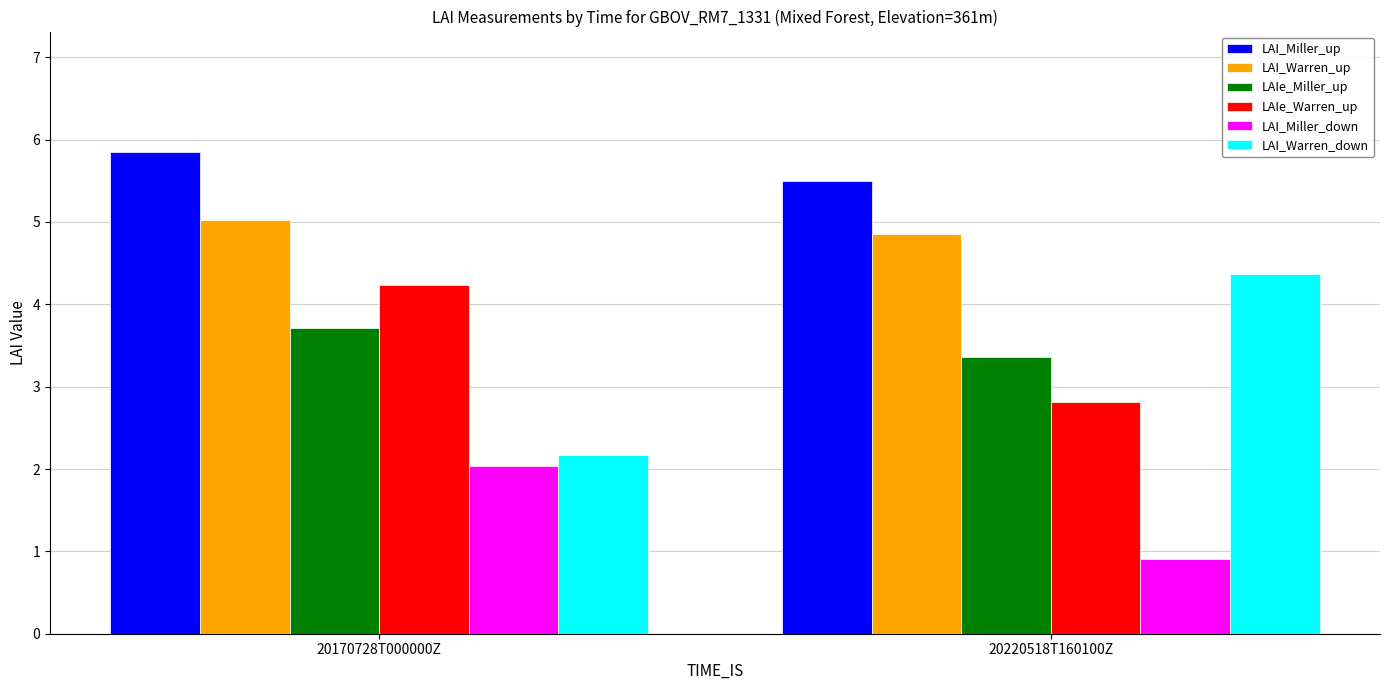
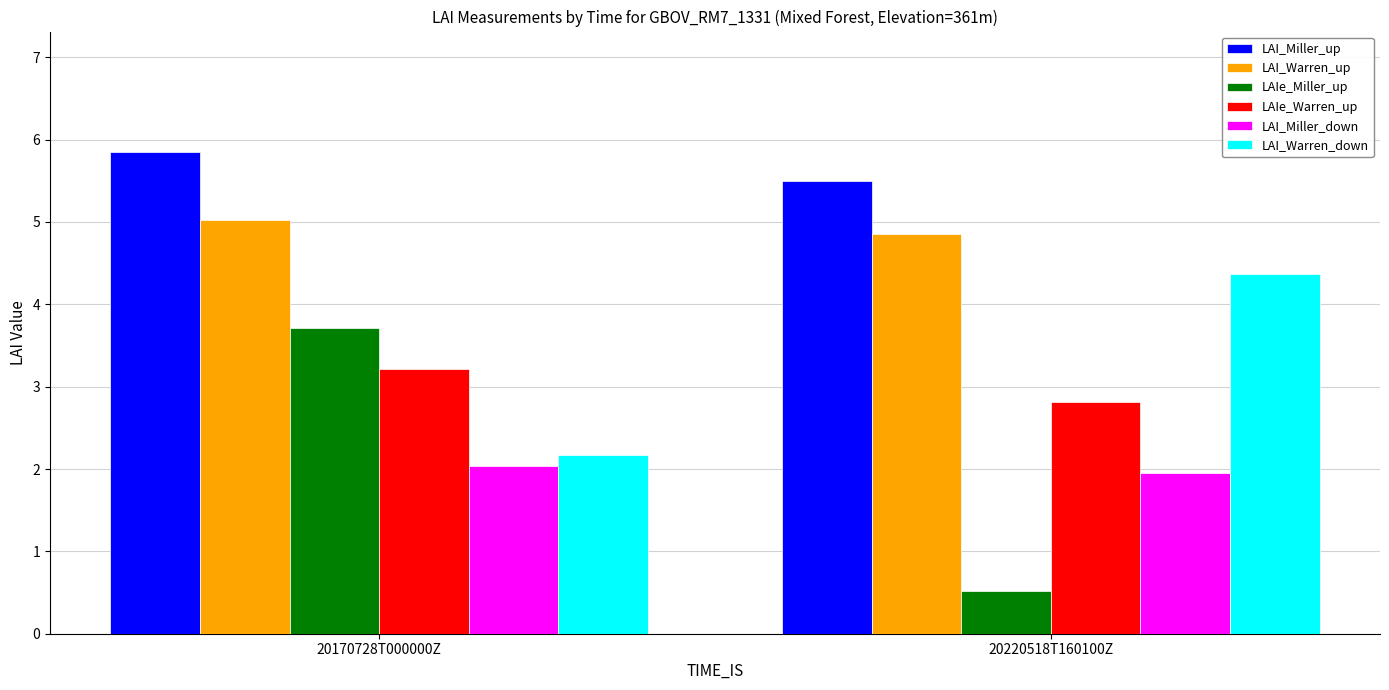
  {
    "LAI_Miller_up": {
      "20170728T000000Z": 5.9,
      "20220518T160100Z": 5.5
    },
    "LAI_Warren_up": {
      "20170728T000000Z": 5.0,
      "20220518T160100Z": 4.9
    },
    "LAIe_Miller_up": {
      "20170728T000000Z": 3.7,
-     "20220518T160100Z": 3.4
+     "20220518T160100Z": 0.5
    },
    "LAIe_Warren_up": {
-     "20170728T000000Z": 4.2,
+     "20170728T000000Z": 3.2,
      "20220518T160100Z": 2.8
    },
    "LAI_Miller_down": {
      "20170728T000000Z": 2.0,
-     "20220518T160100Z": 0.9
+     "20220518T160100Z": 2.0
    },
    "LAI_Warren_down": {
      "20170728T000000Z": 2.2,
      "20220518T160100Z": 4.4
    }
  }
